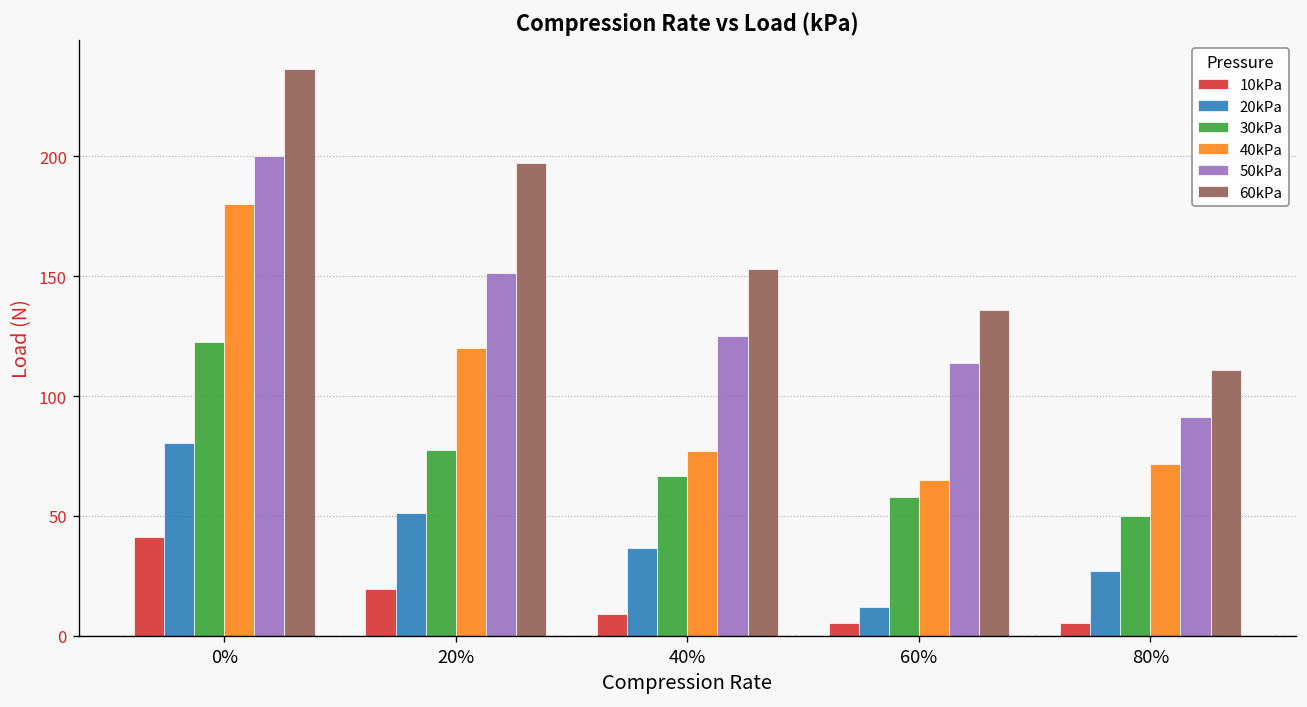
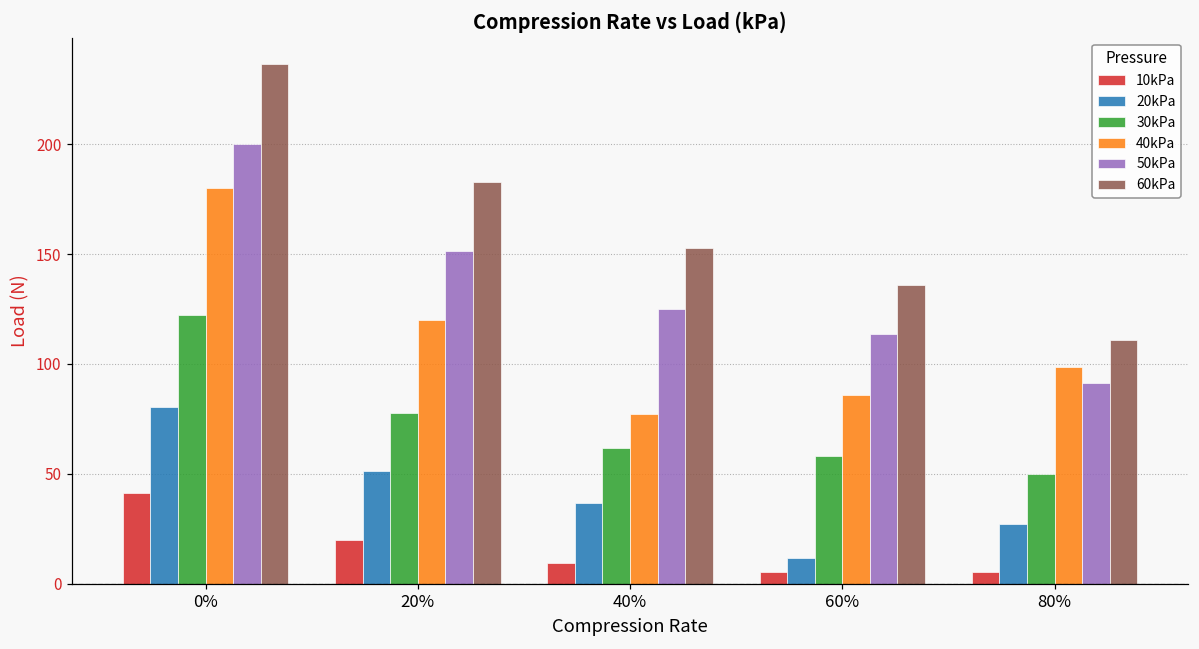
  {
    "10kPa": {
      "0%": 41,
      "20%": 20,
      "40%": 9,
      "60%": 6,
      "80%": 5
    },
    "20kPa": {
      "0%": 81,
      "20%": 51,
      "40%": 37,
      "60%": 12,
      "80%": 27
    },
    "30kPa": {
      "0%": 123,
      "20%": 78,
-     "40%": 67,
+     "40%": 62,
      "60%": 58,
      "80%": 50
    },
    "40kPa": {
      "0%": 180,
      "20%": 120,
      "40%": 77,
-     "60%": 65,
-     "80%": 72
+     "60%": 86,
+     "80%": 98
    },
    "50kPa": {
      "0%": 200,
      "20%": 151,
      "40%": 125,
      "60%": 114,
      "80%": 91
    },
    "60kPa": {
      "0%": 237,
-     "20%": 197,
+     "20%": 183,
      "40%": 153,
      "60%": 136,
      "80%": 111
    }
  }
